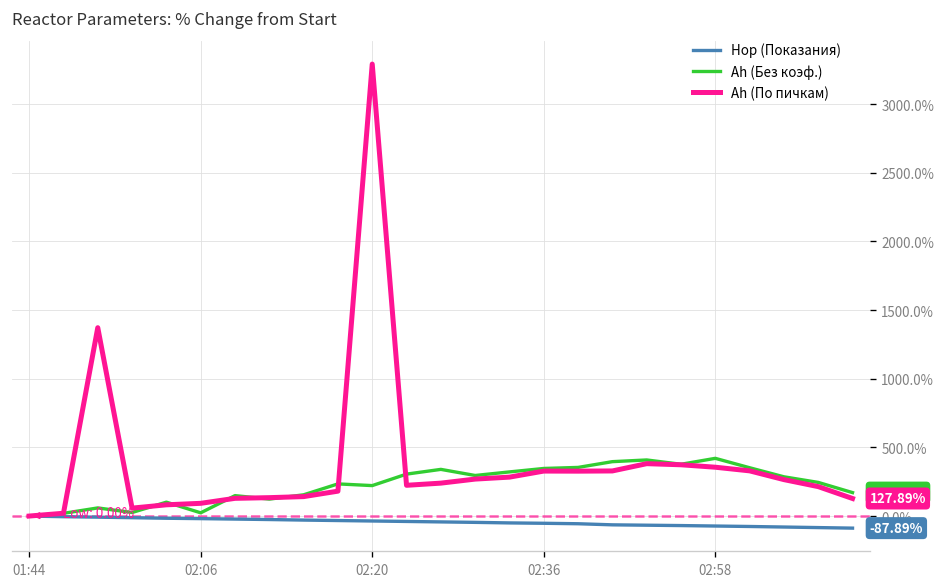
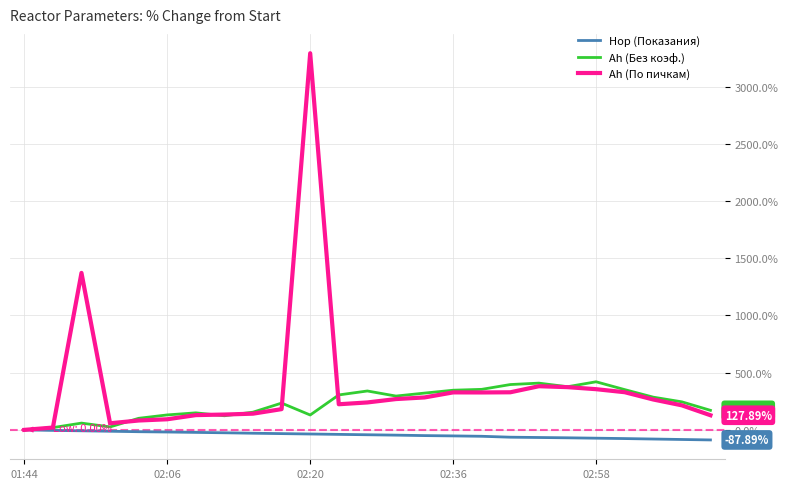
  {
    "Hор (Показания)": {
      "02:06": "-20%",
      "02:20": "-40%",
      "02:36": "-50%",
      "02:58": "-70%"
    },
    "Ah (Без коэф.)": {
-     "02:06": "20%",
-     "02:20": "220%",
+     "02:06": "130%",
+     "02:20": "130%",
      "02:58": "420%"
    },
    "Ah (По пичкам)": {
      "02:06": "90%",
      "02:20": "3290%",
      "02:58": "360%"
    }
  }
